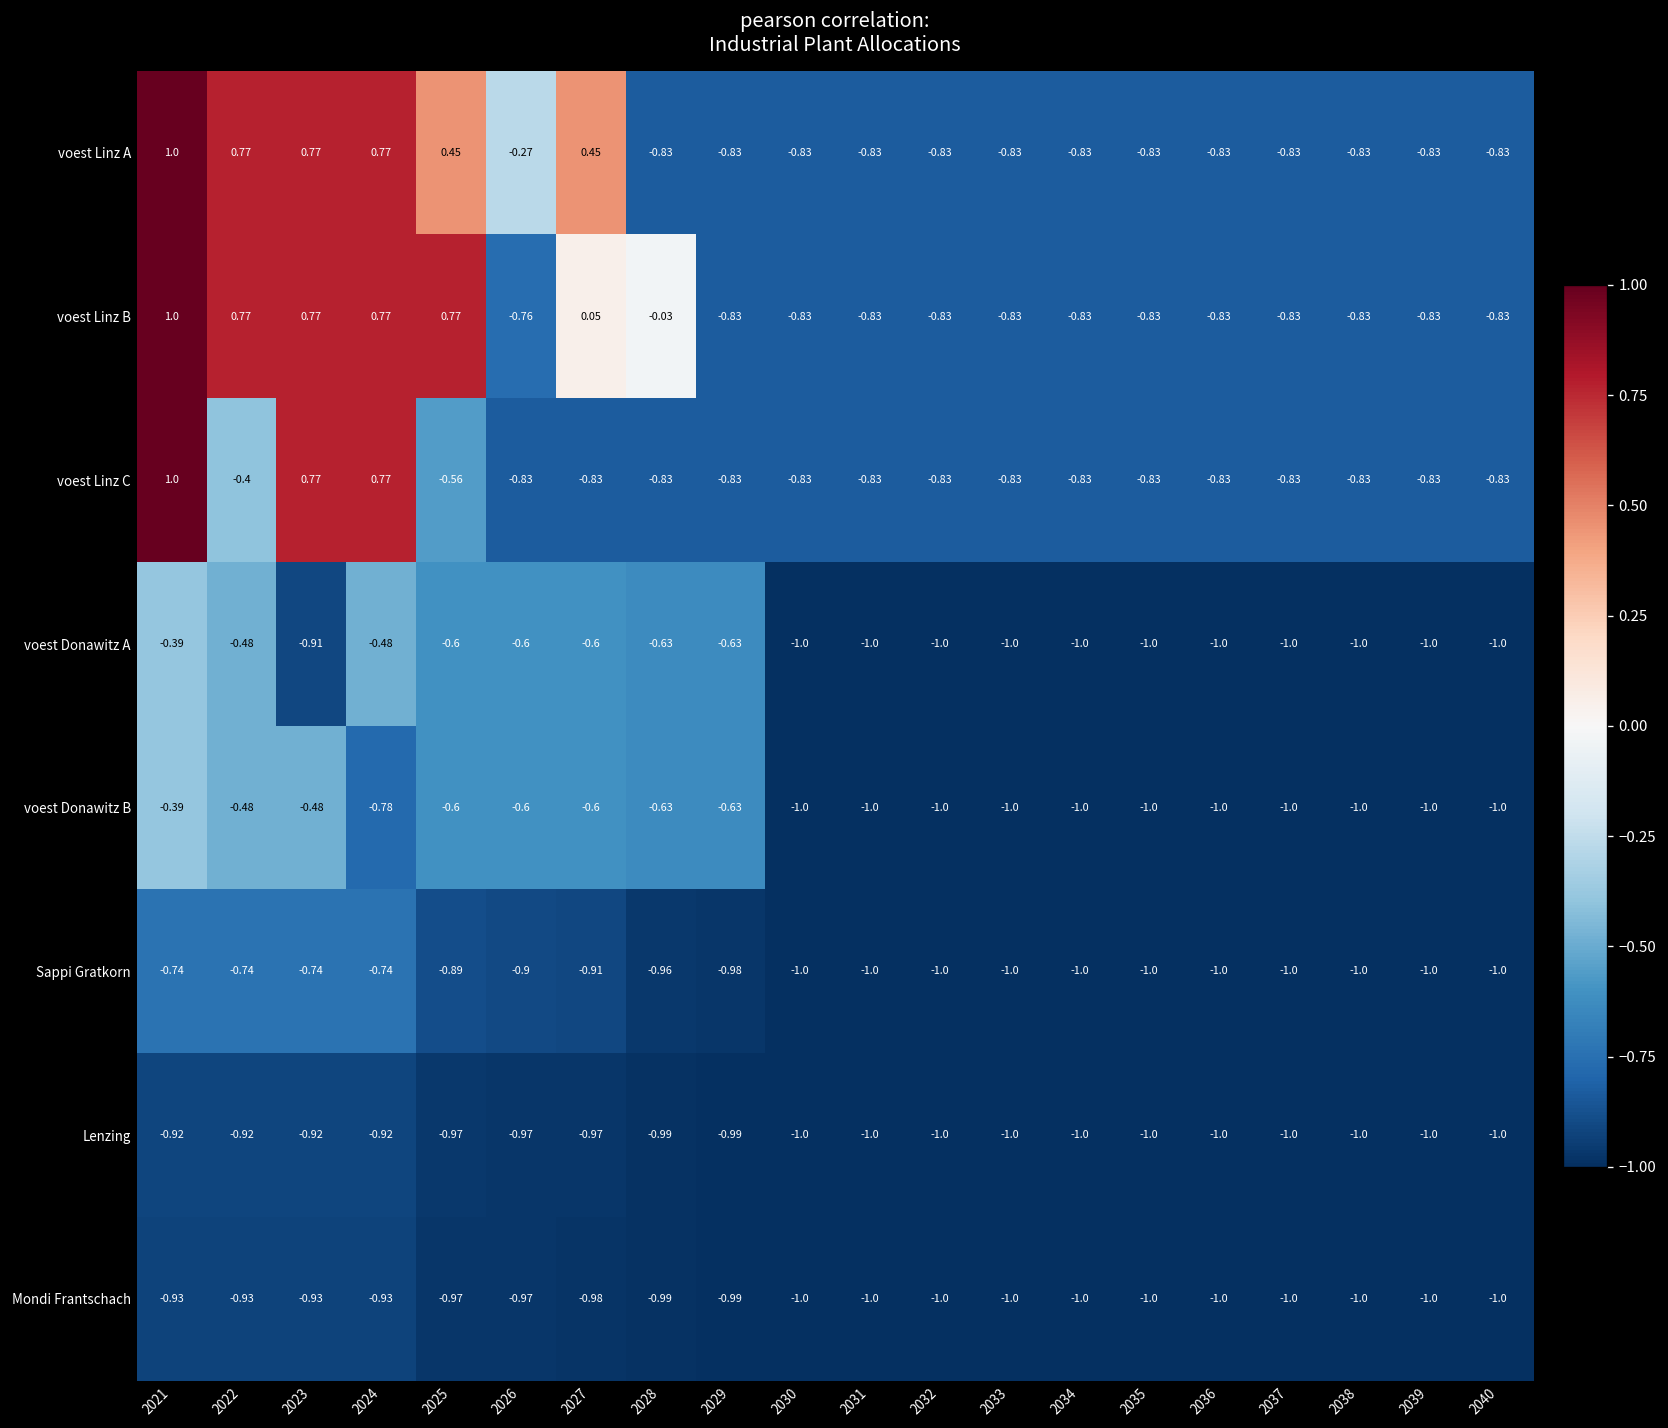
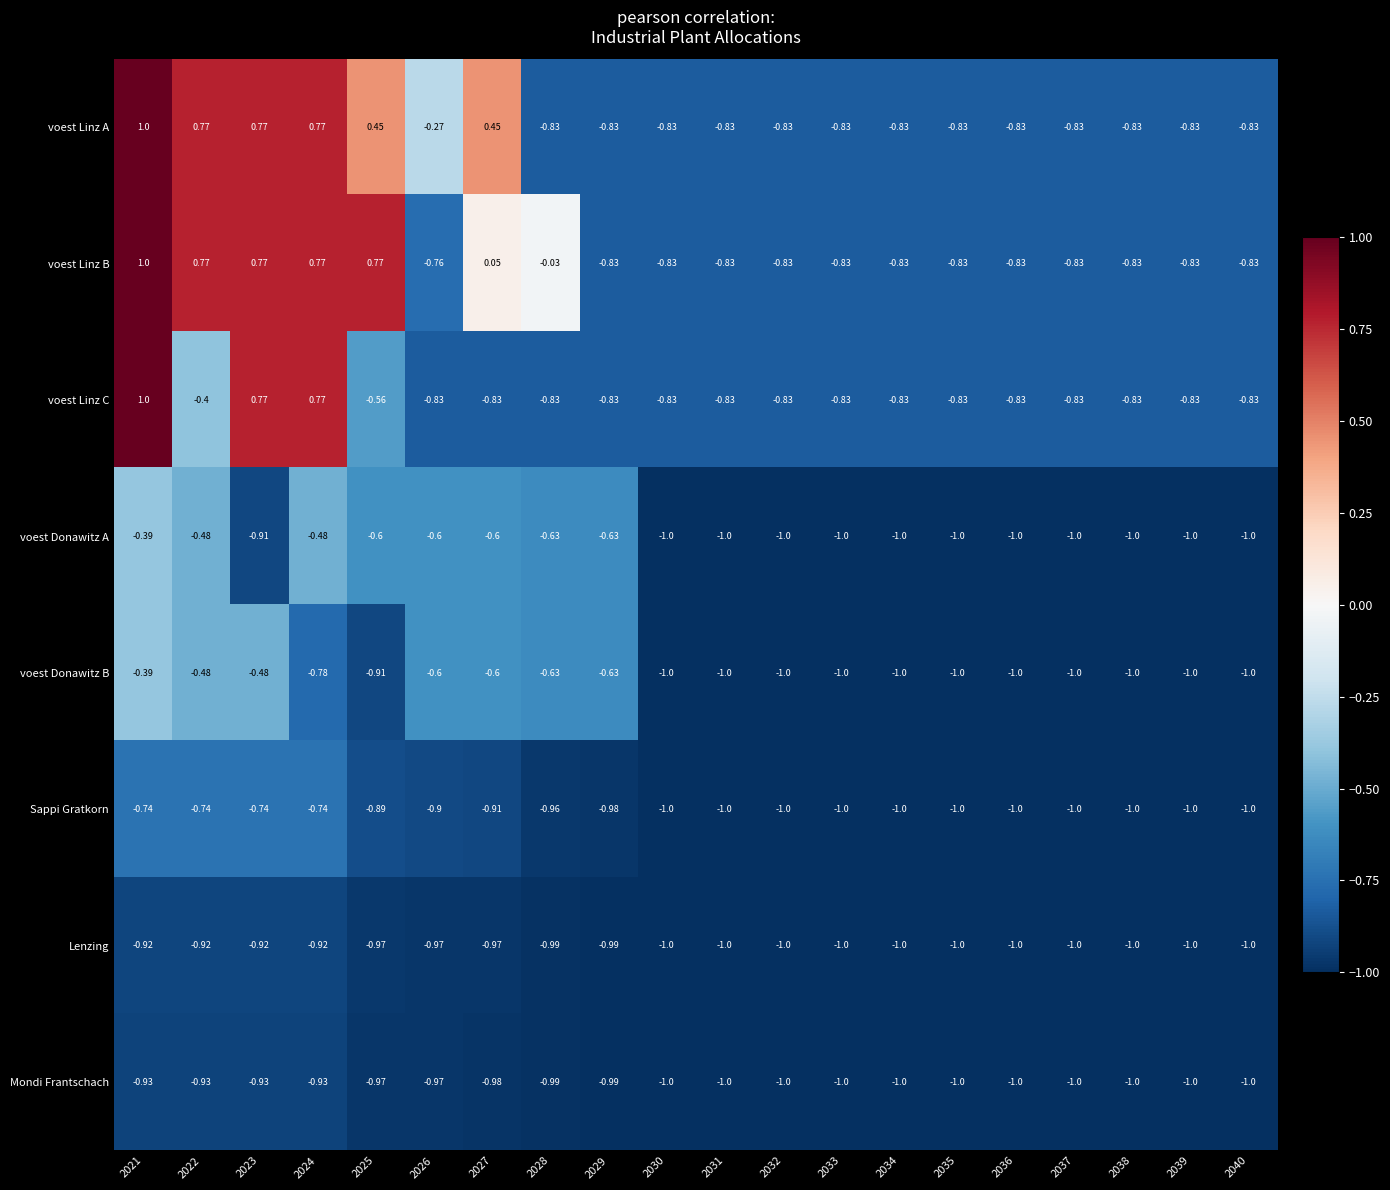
  {
    "voest Linz A": {
      "2021": 1.0,
      "2022": 0.77,
      "2023": 0.77,
      "2024": 0.77,
      "2025": 0.45,
      "2026": -0.27,
      "2027": 0.45,
      "2028": -0.83,
      "2029": -0.83,
      "2030": -0.83,
      "2031": -0.83,
      "2032": -0.83,
      "2033": -0.83,
      "2034": -0.83,
      "2035": -0.83,
      "2036": -0.83,
      "2037": -0.83,
      "2038": -0.83,
      "2039": -0.83,
      "2040": -0.83
    },
    "voest Linz B": {
      "2021": 1.0,
      "2022": 0.77,
      "2023": 0.77,
      "2024": 0.77,
      "2025": 0.77,
      "2026": -0.76,
      "2027": 0.05,
      "2028": -0.03,
      "2029": -0.83,
      "2030": -0.83,
      "2031": -0.83,
      "2032": -0.83,
      "2033": -0.83,
      "2034": -0.83,
      "2035": -0.83,
      "2036": -0.83,
      "2037": -0.83,
      "2038": -0.83,
      "2039": -0.83,
      "2040": -0.83
    },
    "voest Linz C": {
      "2021": 1.0,
      "2022": -0.4,
      "2023": 0.77,
      "2024": 0.77,
      "2025": -0.56,
      "2026": -0.83,
      "2027": -0.83,
      "2028": -0.83,
      "2029": -0.83,
      "2030": -0.83,
      "2031": -0.83,
      "2032": -0.83,
      "2033": -0.83,
      "2034": -0.83,
      "2035": -0.83,
      "2036": -0.83,
      "2037": -0.83,
      "2038": -0.83,
      "2039": -0.83,
      "2040": -0.83
    },
    "voest Donawitz A": {
      "2021": -0.39,
      "2022": -0.48,
      "2023": -0.91,
      "2024": -0.48,
      "2025": -0.6,
      "2026": -0.6,
      "2027": -0.6,
      "2028": -0.63,
      "2029": -0.63,
      "2030": -1.0,
      "2031": -1.0,
      "2032": -1.0,
      "2033": -1.0,
      "2034": -1.0,
      "2035": -1.0,
      "2036": -1.0,
      "2037": -1.0,
      "2038": -1.0,
      "2039": -1.0,
      "2040": -1.0
    },
    "voest Donawitz B": {
      "2021": -0.39,
      "2022": -0.48,
      "2023": -0.48,
      "2024": -0.78,
-     "2025": -0.6,
+     "2025": -0.91,
      "2026": -0.6,
      "2027": -0.6,
      "2028": -0.63,
      "2029": -0.63,
      "2030": -1.0,
      "2031": -1.0,
      "2032": -1.0,
      "2033": -1.0,
      "2034": -1.0,
      "2035": -1.0,
      "2036": -1.0,
      "2037": -1.0,
      "2038": -1.0,
      "2039": -1.0,
      "2040": -1.0
    },
    "Sappi Gratkorn": {
      "2021": -0.74,
      "2022": -0.74,
      "2023": -0.74,
      "2024": -0.74,
      "2025": -0.89,
      "2026": -0.9,
      "2027": -0.91,
      "2028": -0.96,
      "2029": -0.98,
      "2030": -1.0,
      "2031": -1.0,
      "2032": -1.0,
      "2033": -1.0,
      "2034": -1.0,
      "2035": -1.0,
      "2036": -1.0,
      "2037": -1.0,
      "2038": -1.0,
      "2039": -1.0,
      "2040": -1.0
    },
    "Lenzing": {
      "2021": -0.92,
      "2022": -0.92,
      "2023": -0.92,
      "2024": -0.92,
      "2025": -0.97,
      "2026": -0.97,
      "2027": -0.97,
      "2028": -0.99,
      "2029": -0.99,
      "2030": -1.0,
      "2031": -1.0,
      "2032": -1.0,
      "2033": -1.0,
      "2034": -1.0,
      "2035": -1.0,
      "2036": -1.0,
      "2037": -1.0,
      "2038": -1.0,
      "2039": -1.0,
      "2040": -1.0
    },
    "Mondi Frantschach": {
      "2021": -0.93,
      "2022": -0.93,
      "2023": -0.93,
      "2024": -0.93,
      "2025": -0.97,
      "2026": -0.97,
      "2027": -0.98,
      "2028": -0.99,
      "2029": -0.99,
      "2030": -1.0,
      "2031": -1.0,
      "2032": -1.0,
      "2033": -1.0,
      "2034": -1.0,
      "2035": -1.0,
      "2036": -1.0,
      "2037": -1.0,
      "2038": -1.0,
      "2039": -1.0,
      "2040": -1.0
    }
  }
